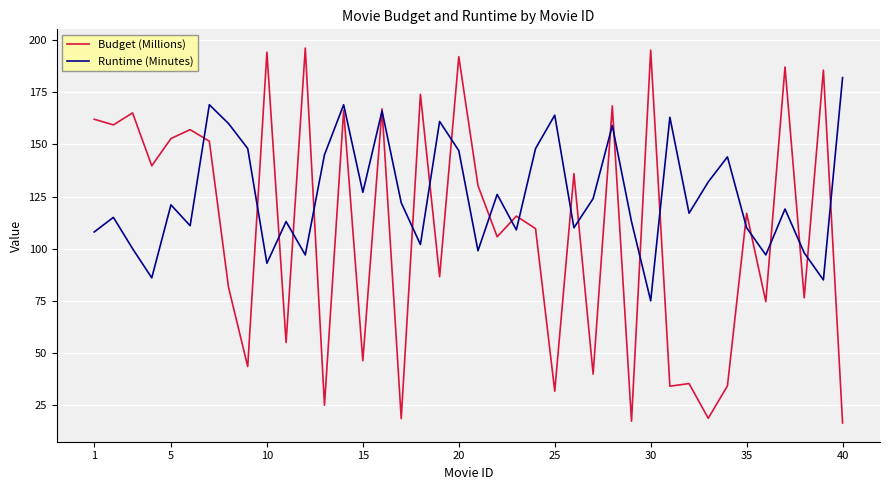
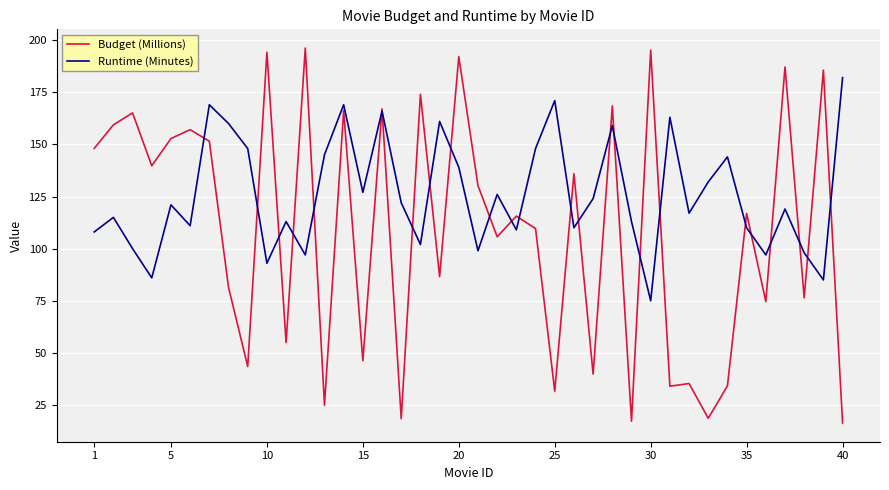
  {
    "Budget (Millions)": {
-     "1": 162,
+     "1": 148,
      "5": 153,
      "10": 194,
      "15": 46,
      "20": 192,
      "25": 32,
      "30": 195,
      "35": 117,
      "40": 16
    },
    "Runtime (Minutes)": {
      "1": 108,
      "5": 121,
      "10": 93,
      "15": 127,
-     "20": 147,
-     "25": 164,
+     "20": 139,
+     "25": 171,
      "30": 75,
      "35": 110,
      "40": 182
    }
  }
